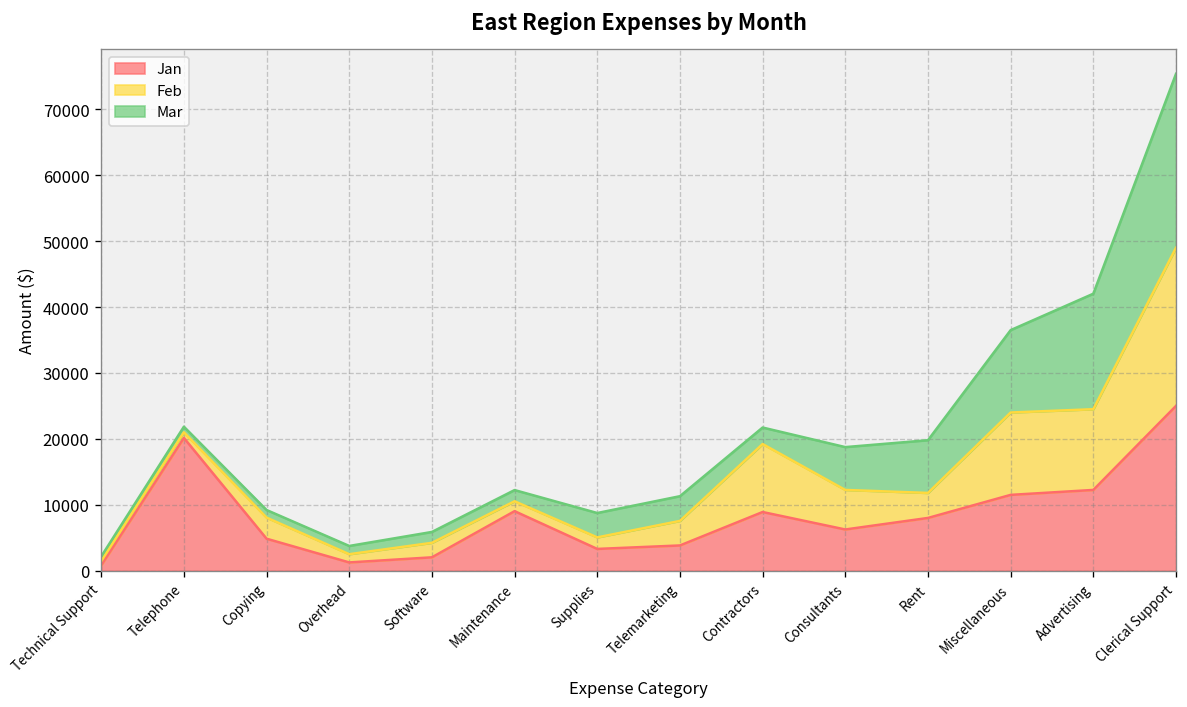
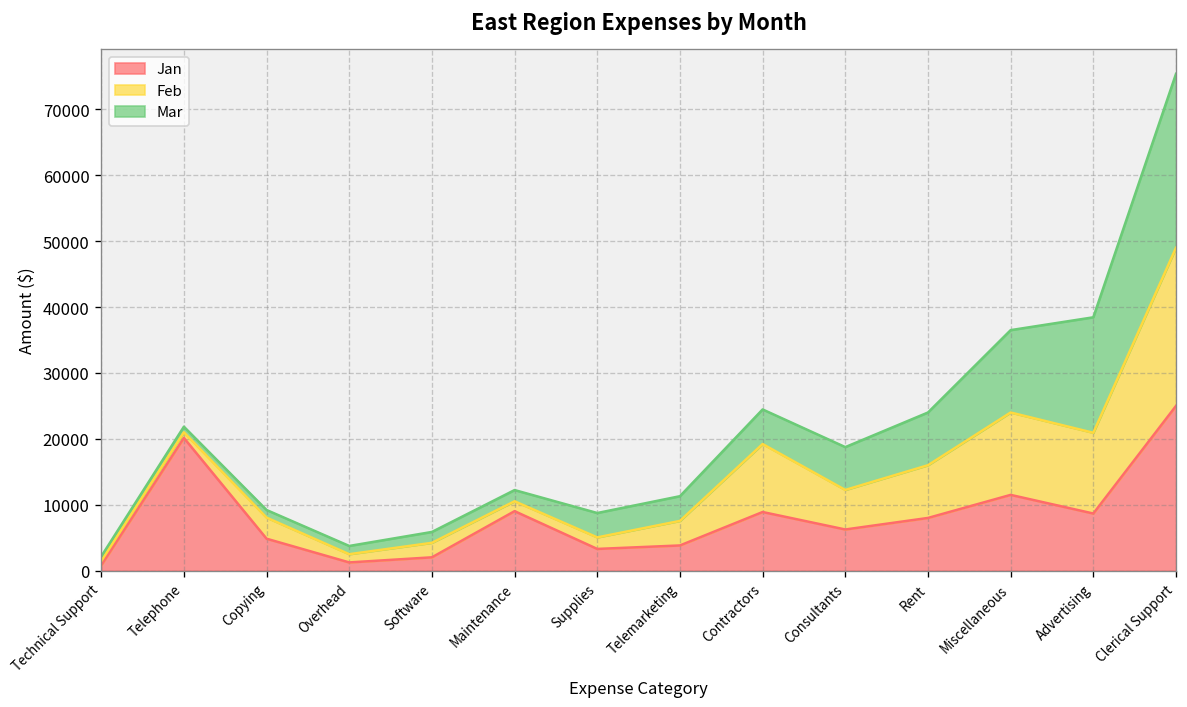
  {
    "Jan": {
      "Technical Support": 1000,
      "Telephone": 20000,
      "Copying": 5000,
      "Overhead": 1000,
      "Software": 2000,
      "Maintenance": 9000,
      "Supplies": 3000,
      "Telemarketing": 4000,
      "Contractors": 9000,
      "Consultants": 6000,
      "Rent": 8000,
      "Miscellaneous": 12000,
-     "Advertising": 12000,
+     "Advertising": 9000,
      "Clerical Support": 25000
    },
    "Feb": {
      "Technical Support": 1000,
      "Telephone": 1000,
      "Copying": 3000,
      "Overhead": 1000,
      "Software": 2000,
      "Maintenance": 2000,
      "Supplies": 2000,
      "Telemarketing": 4000,
      "Contractors": 10000,
      "Consultants": 6000,
-     "Rent": 4000,
+     "Rent": 8000,
      "Miscellaneous": 13000,
      "Advertising": 12000,
      "Clerical Support": 24000
    },
    "Mar": {
      "Technical Support": 1000,
      "Telephone": 1000,
      "Copying": 1000,
      "Overhead": 1000,
      "Software": 2000,
      "Maintenance": 2000,
      "Supplies": 4000,
      "Telemarketing": 4000,
-     "Contractors": 3000,
+     "Contractors": 5000,
      "Consultants": 7000,
      "Rent": 8000,
      "Miscellaneous": 13000,
      "Advertising": 18000,
      "Clerical Support": 26000
    }
  }
